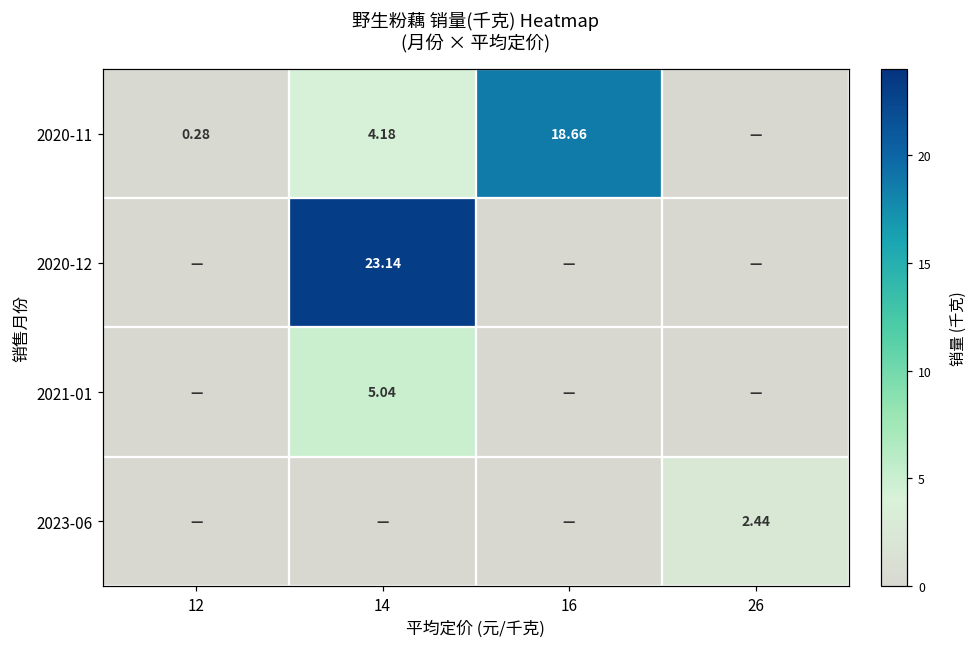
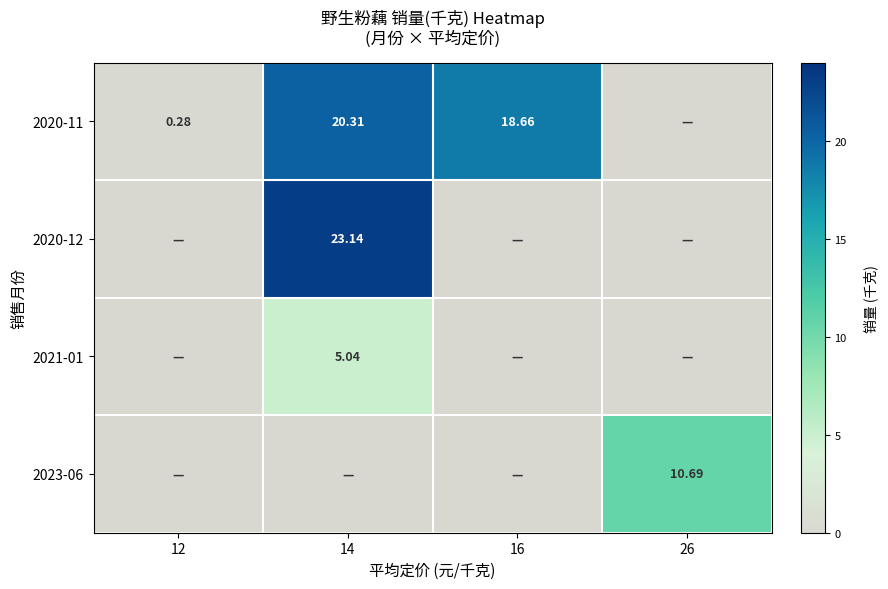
  {
    "2020-11": {
      "12": 0.28,
-     "14": 4.18,
+     "14": 20.31,
      "16": 18.66
    },
    "2020-12": {
      "14": 23.14
    },
    "2021-01": {
      "14": 5.04
    },
    "2023-06": {
-     "26": 2.44
+     "26": 10.69
    }
  }
